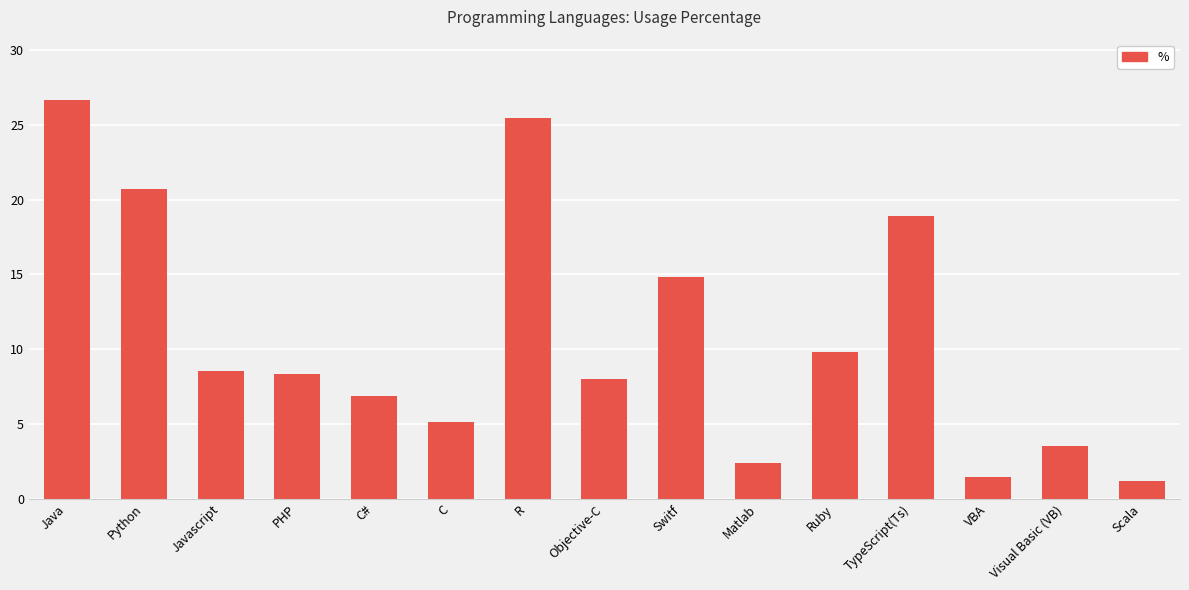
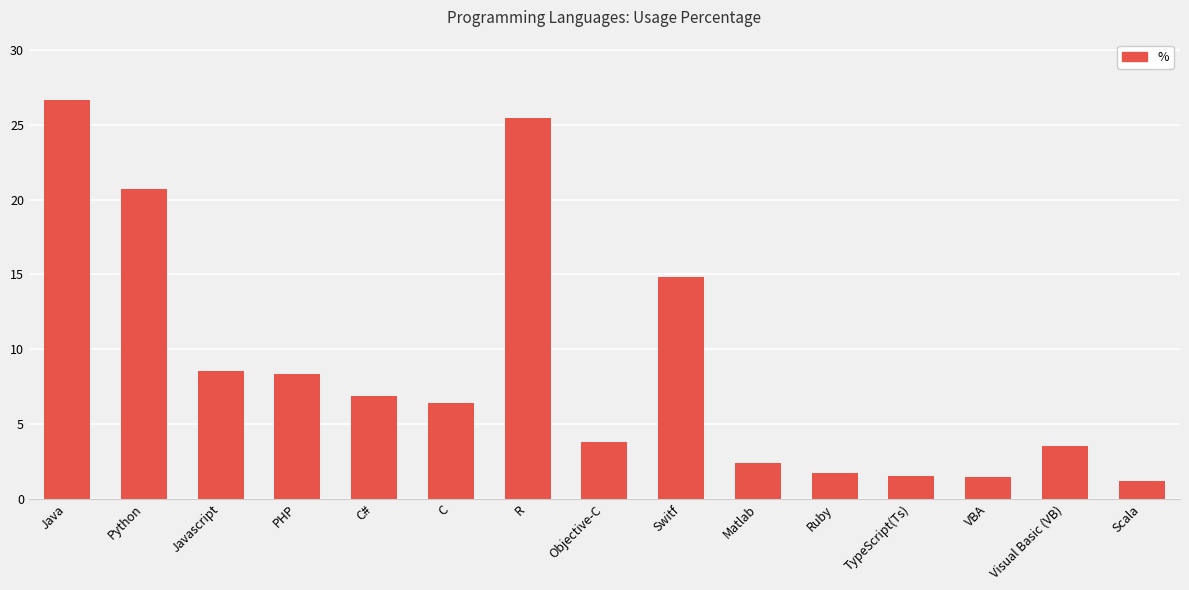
  {
    "Java": 26.7,
    "Python": 20.7,
    "Javascript": 8.5,
    "PHP": 8.3,
    "C#": 6.9,
-   "C": 5.2,
+   "C": 6.4,
    "R": 25.5,
-   "Objective-C": 8.0,
+   "Objective-C": 3.8,
    "Switf": 14.9,
    "Matlab": 2.4,
-   "Ruby": 9.8,
-   "TypeScript(Ts)": 18.9,
+   "Ruby": 1.7,
+   "TypeScript(Ts)": 1.5,
    "VBA": 1.4,
    "Visual Basic (VB)": 3.5,
    "Scala": 1.2
  }
